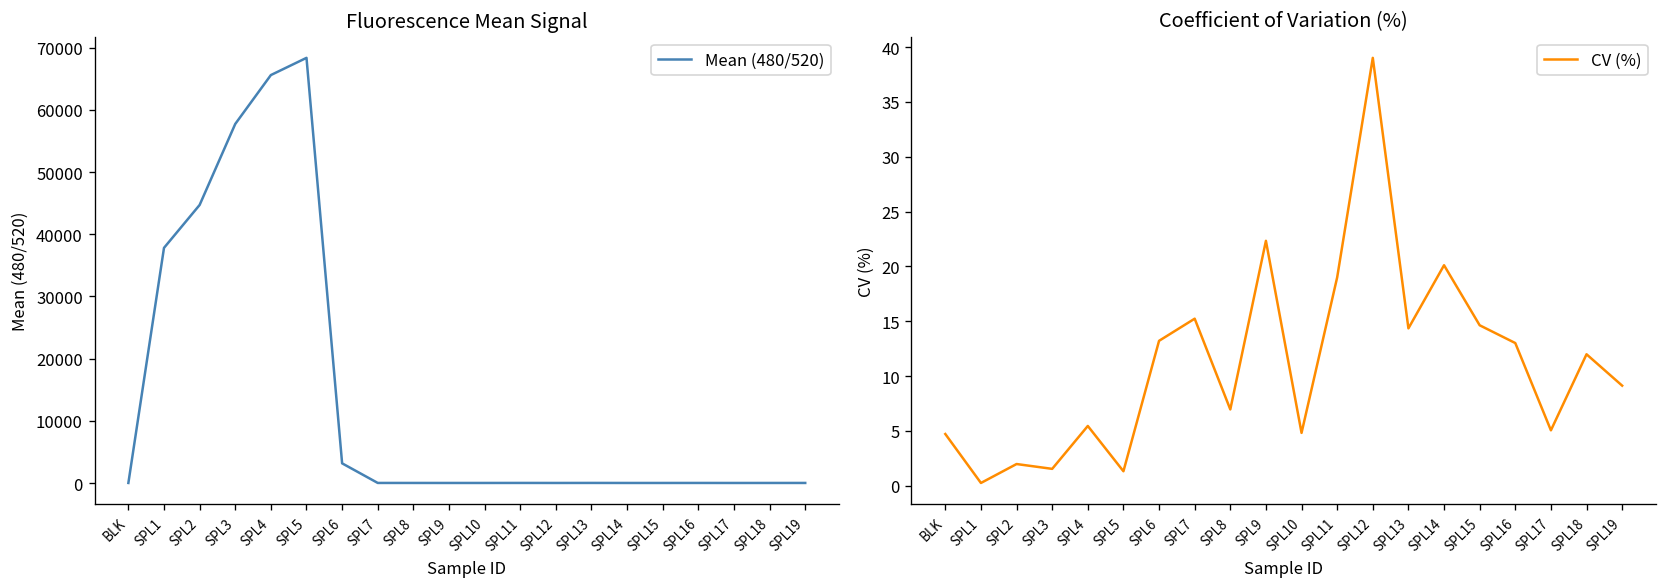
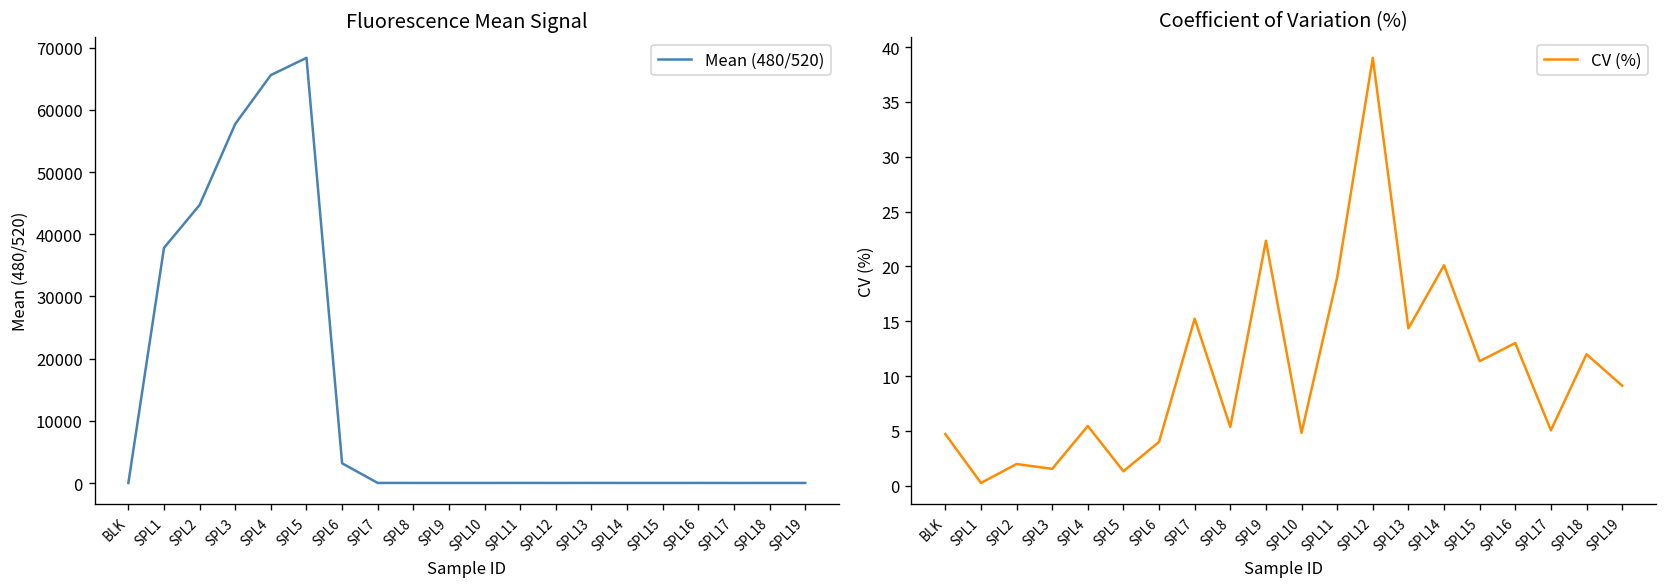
  {
    "Fluorescence Mean Signal": {
      "BLK": 0,
      "SPL1": 38000,
      "SPL2": 45000,
      "SPL3": 58000,
      "SPL4": 66000,
      "SPL5": 68000,
      "SPL6": 3000,
      "SPL7": 0,
      "SPL8": 0,
      "SPL9": 0,
      "SPL10": 0,
      "SPL11": 0,
      "SPL12": 0,
      "SPL13": 0,
      "SPL14": 0,
      "SPL15": 0,
      "SPL16": 0,
      "SPL17": 0,
      "SPL18": 0,
      "SPL19": 0
    },
    "Coefficient of Variation (%)": {
      "BLK": 5,
      "SPL1": 0,
      "SPL2": 2,
      "SPL3": 2,
      "SPL4": 5,
      "SPL5": 1,
-     "SPL6": 13,
+     "SPL6": 4,
      "SPL7": 15,
-     "SPL8": 7,
+     "SPL8": 5,
      "SPL9": 22,
      "SPL10": 5,
      "SPL11": 19,
      "SPL12": 39,
      "SPL13": 14,
      "SPL14": 20,
-     "SPL15": 15,
+     "SPL15": 11,
      "SPL16": 13,
      "SPL17": 5,
      "SPL18": 12,
      "SPL19": 9
    }
  }
